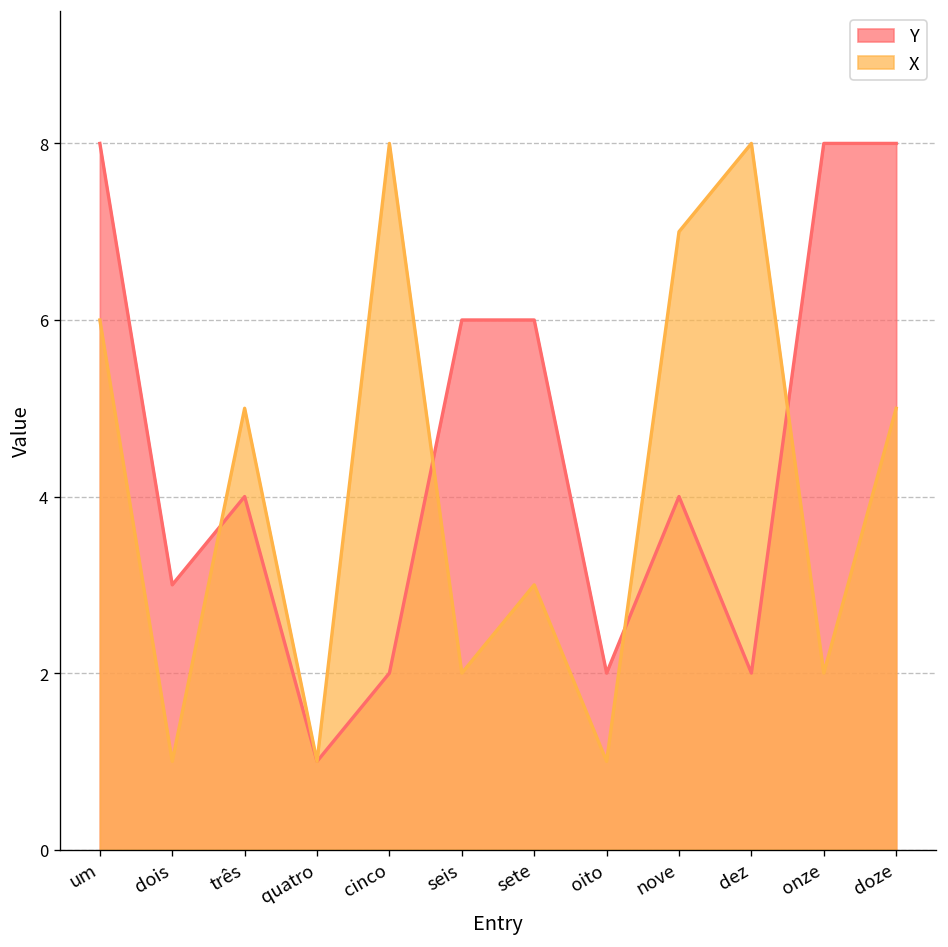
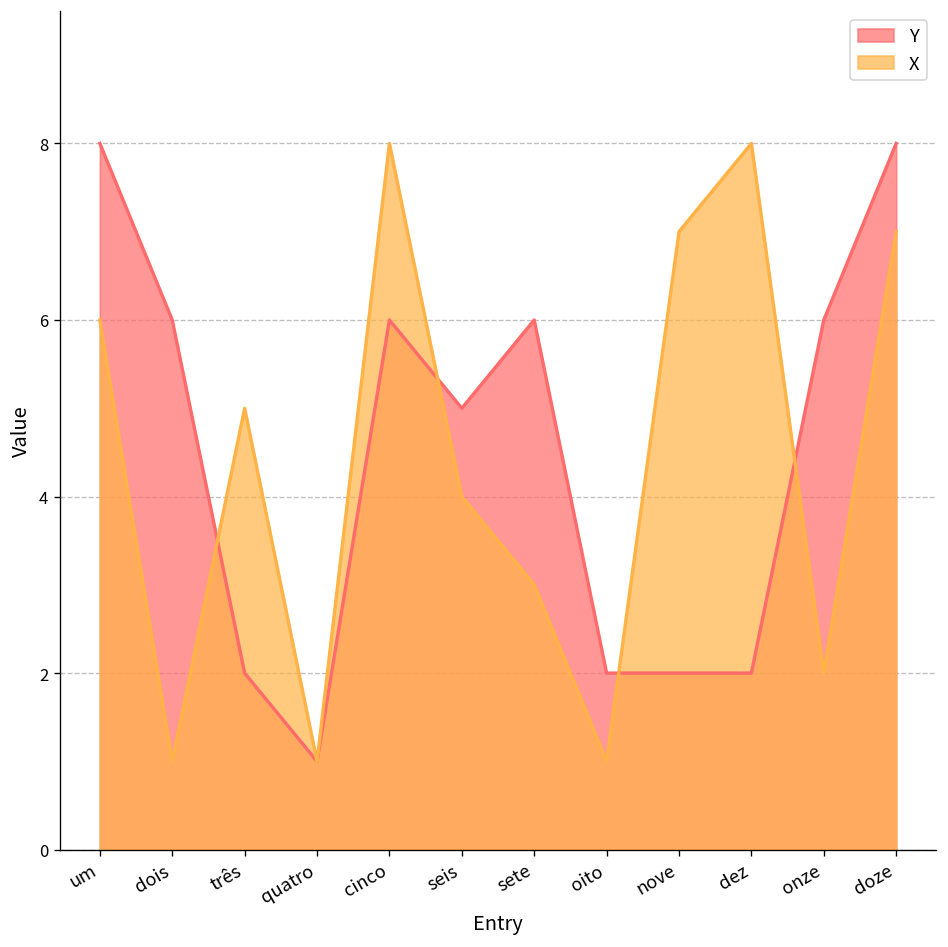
  {
    "Y": {
      "um": 8,
-     "dois": 3,
-     "três": 4,
-     "cinco": 2,
-     "seis": 6,
+     "dois": 6,
+     "três": 2,
+     "cinco": 6,
+     "seis": 5,
      "sete": 6,
      "oito": 2,
-     "nove": 4,
+     "nove": 2,
      "dez": 2,
-     "onze": 8,
+     "onze": 6,
      "doze": 8
    },
    "X": {
      "um": 6,
      "dois": 1,
      "três": 5,
      "cinco": 8,
-     "seis": 2,
+     "seis": 4,
      "sete": 3,
      "oito": 1,
      "nove": 7,
      "dez": 8,
      "onze": 2,
-     "doze": 5
+     "doze": 7
    }
  }
